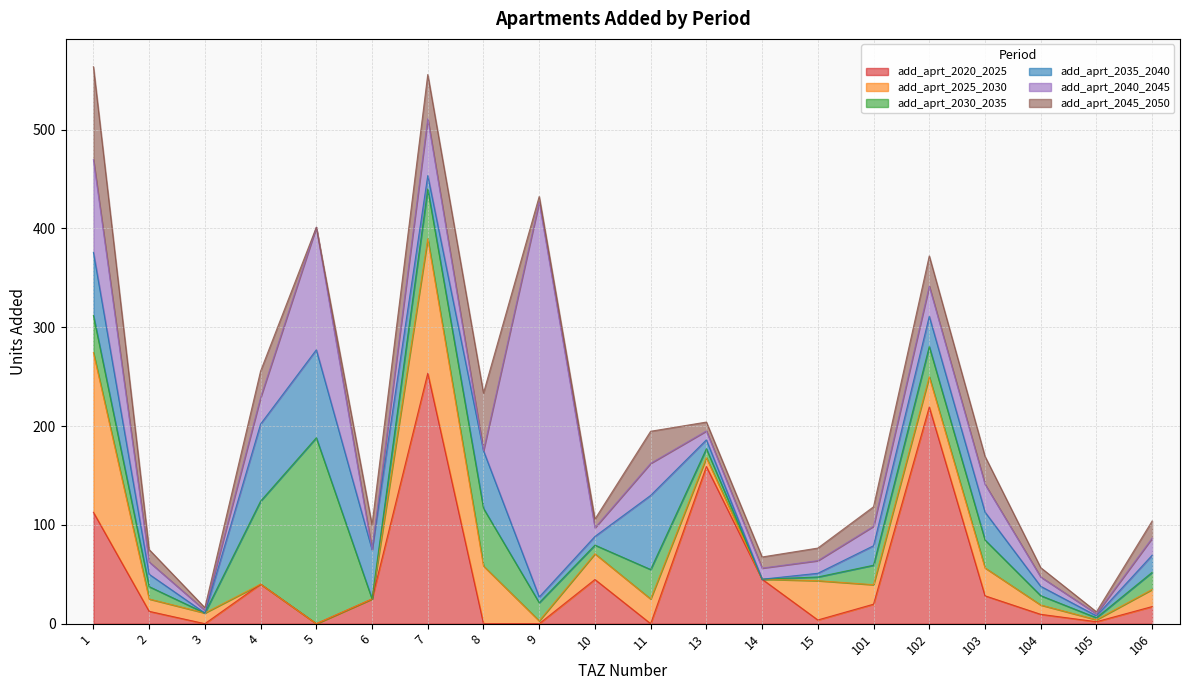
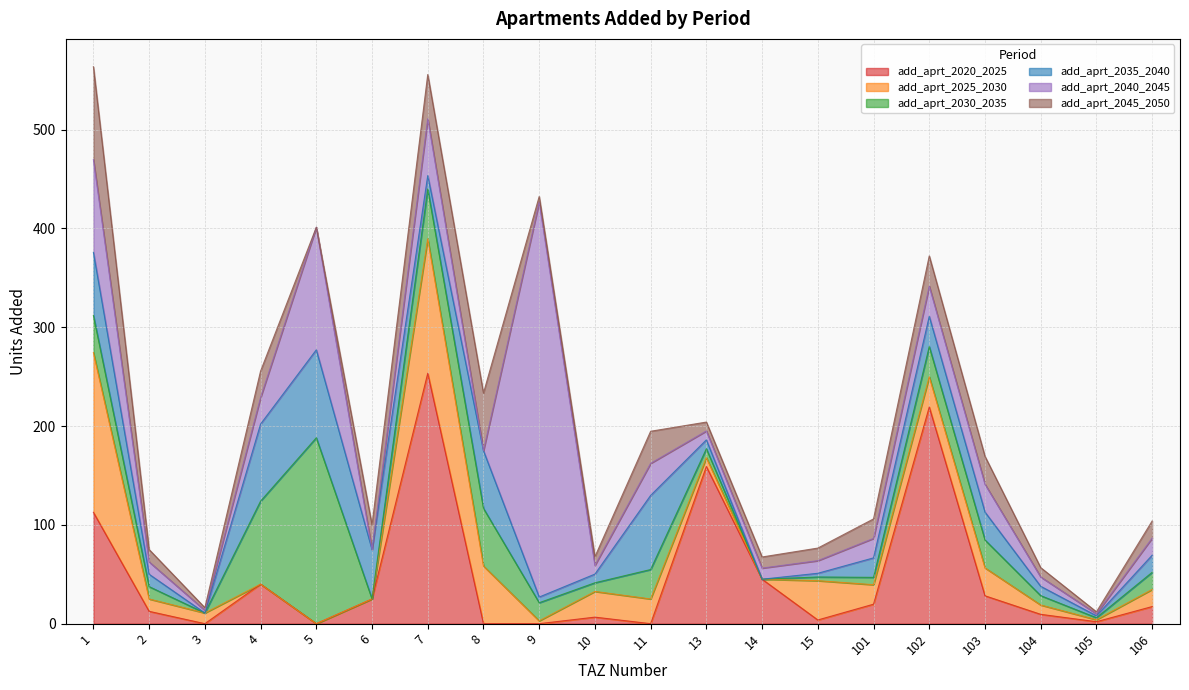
  {
    "add_aprt_2020_2025": {
      "1": 110,
      "2": 10,
      "3": 0,
      "7": 250,
      "8": 0,
      "9": 0,
-     "10": 40,
+     "10": 10,
      "11": 0,
      "13": 160,
      "15": 0,
      "101": 20,
      "102": 220,
      "103": 30,
      "104": 10,
      "106": 20
    },
    "add_aprt_2025_2030": {
      "1": 160,
      "2": 10,
      "7": 140,
      "8": 60,
      "9": 0,
      "10": 30,
      "11": 30,
      "13": 10,
      "15": 40,
      "101": 20,
      "102": 30,
      "103": 30,
      "104": 10,
      "106": 20
    },
    "add_aprt_2030_2035": {
      "1": 40,
      "2": 10,
      "4": 80,
      "5": 190,
      "7": 50,
      "8": 60,
      "9": 20,
      "10": 10,
      "11": 30,
      "13": 10,
      "15": 0,
-     "101": 20,
+     "101": 10,
      "102": 30,
      "103": 30,
      "104": 10,
      "106": 20
    },
    "add_aprt_2035_2040": {
      "1": 60,
      "2": 10,
      "4": 80,
      "5": 90,
      "7": 10,
      "9": 10,
      "10": 10,
      "11": 80,
      "13": 10,
      "15": 0,
      "101": 20,
      "102": 30,
      "103": 30,
      "104": 10,
      "106": 20
    },
    "add_aprt_2040_2045": {
      "1": 90,
      "2": 10,
      "3": 0,
      "4": 30,
      "7": 60,
      "9": 400,
      "10": 10,
      "11": 30,
      "13": 10,
      "14": 10,
      "15": 10,
      "101": 20,
      "102": 30,
      "103": 30,
      "104": 10,
      "106": 20
    },
    "add_aprt_2045_2050": {
      "1": 90,
      "2": 10,
      "3": 0,
      "4": 30,
      "6": 30,
      "7": 40,
      "8": 60,
      "9": 10,
      "10": 10,
      "11": 30,
      "13": 10,
      "14": 10,
      "15": 10,
      "101": 20,
      "102": 30,
      "103": 30,
      "104": 10,
      "106": 20
    }
  }
